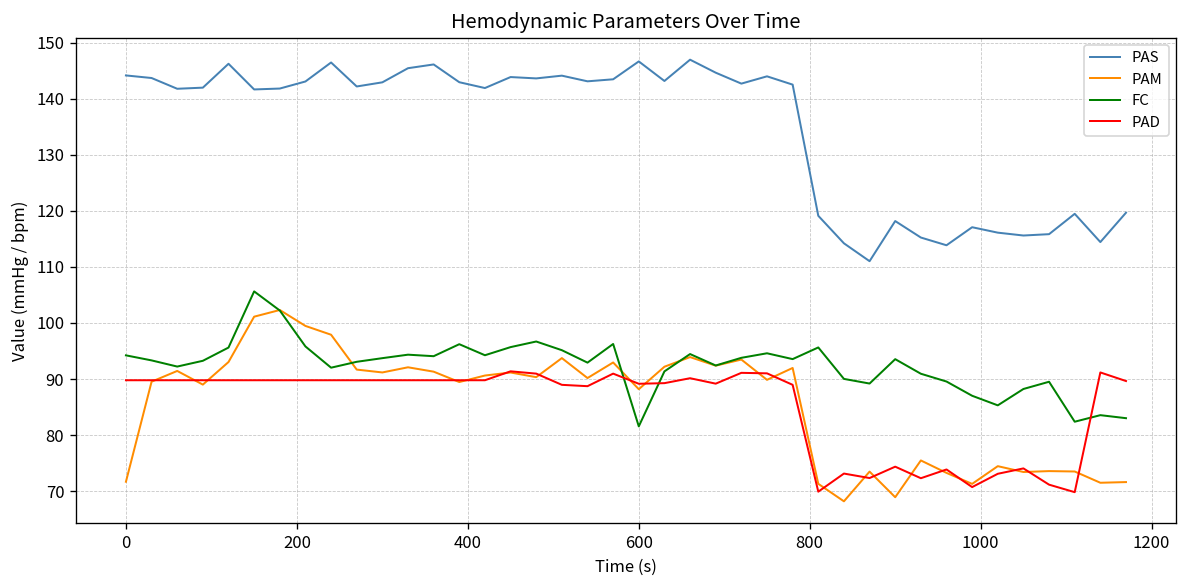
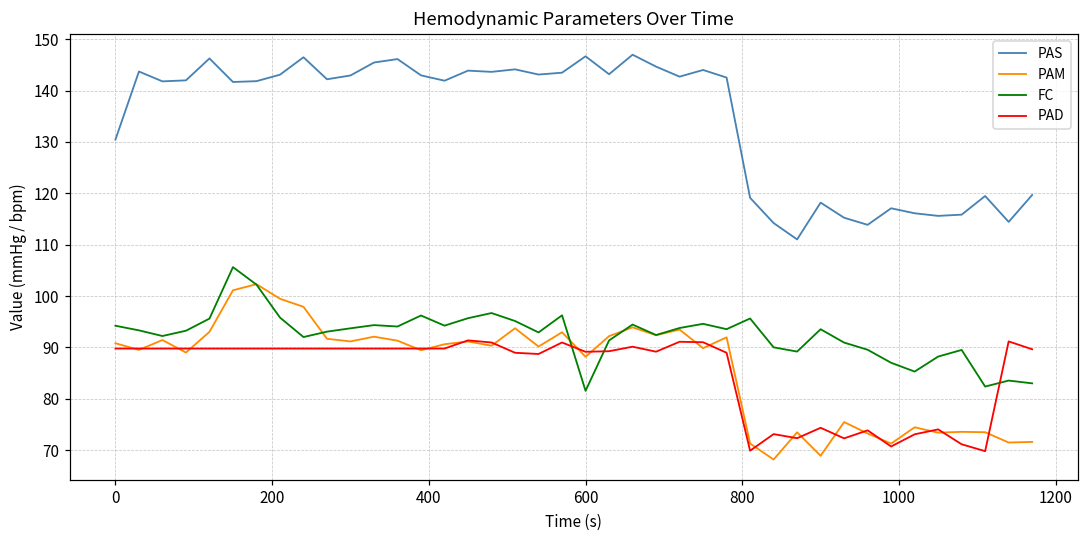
  {
    "PAS": {
-     "0": 144,
+     "0": 130,
      "600": 147
    },
    "PAM": {
-     "0": 72,
+     "0": 91,
      "600": 88
    },
    "FC": {
      "0": 94,
      "600": 82
    },
    "PAD": {
      "0": 90,
      "600": 89
    }
  }
